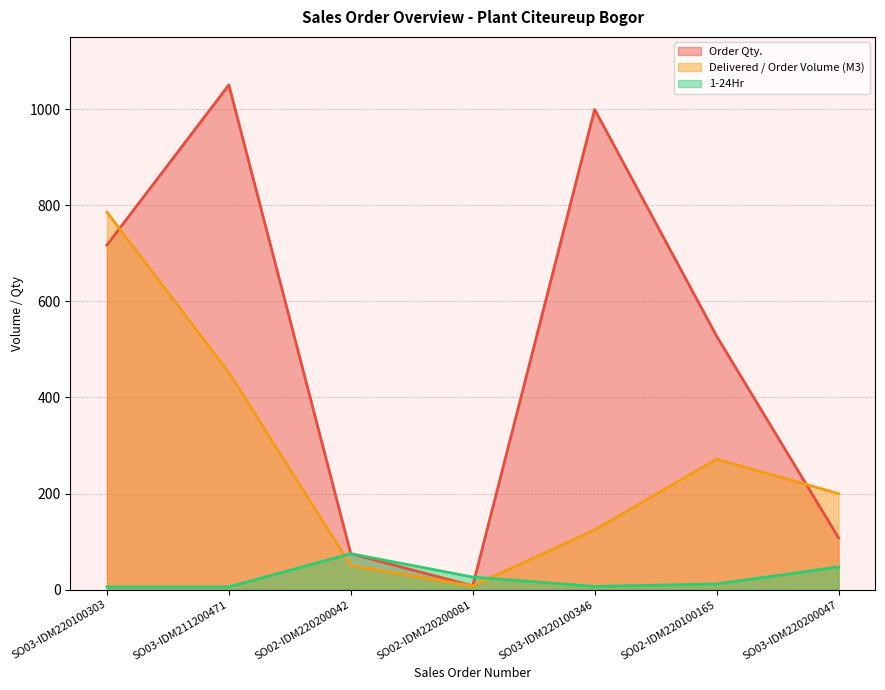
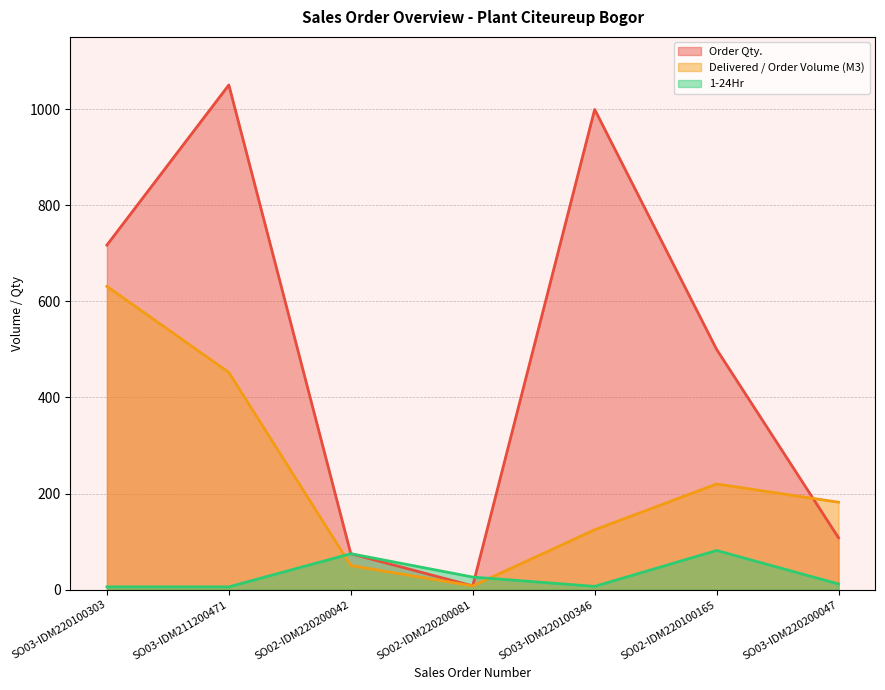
  {
    "Order Qty.": {
      "SO03-IDM220100303": 720,
      "SO03-IDM211200471": 1050,
      "SO03-IDM220100346": 1000,
-     "SO02-IDM220100165": 530,
+     "SO02-IDM220100165": 500,
      "SO03-IDM220200047": 110
    },
    "Delivered / Order Volume (M3)": {
-     "SO03-IDM220100303": 790,
+     "SO03-IDM220100303": 630,
      "SO03-IDM211200471": 450,
      "SO02-IDM220200042": 50,
      "SO03-IDM220100346": 120,
-     "SO02-IDM220100165": 270,
-     "SO03-IDM220200047": 200
+     "SO02-IDM220100165": 220,
+     "SO03-IDM220200047": 180
    },
    "1-24Hr": {
      "SO03-IDM220100303": 10,
      "SO03-IDM211200471": 10,
      "SO02-IDM220200081": 30,
      "SO03-IDM220100346": 10,
-     "SO02-IDM220100165": 10,
-     "SO03-IDM220200047": 50
+     "SO02-IDM220100165": 80,
+     "SO03-IDM220200047": 10
    }
  }
